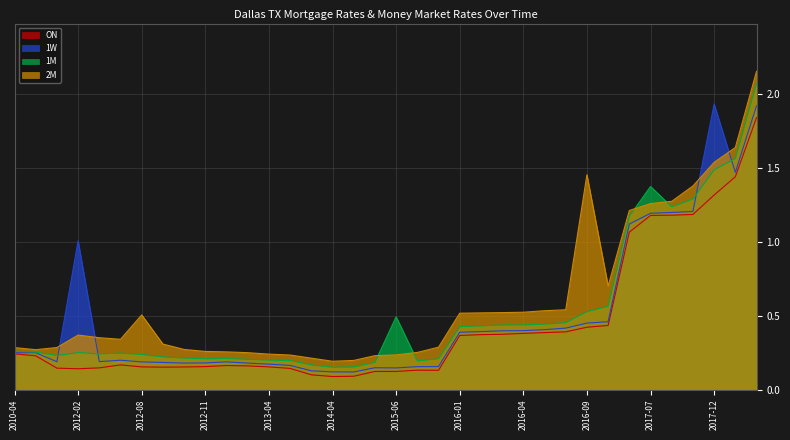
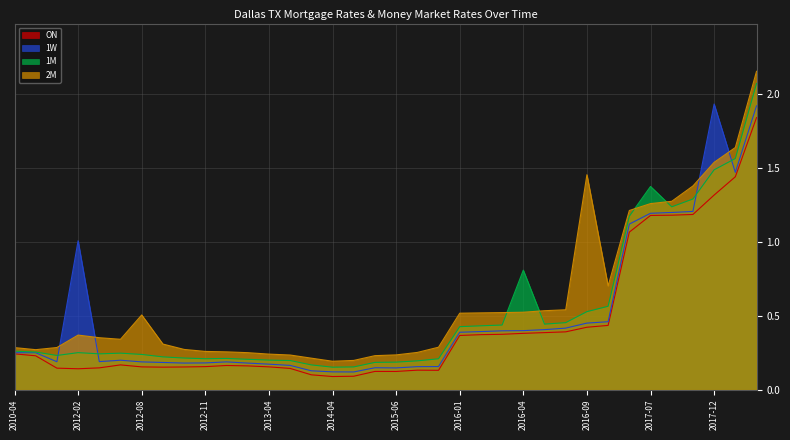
  {
    "ON": {
      "2012-02": 0.14,
      "2012-08": 0.15,
      "2012-11": 0.16,
      "2013-04": 0.15,
      "2014-04": 0.09,
      "2015-06": 0.12,
      "2016-01": 0.37,
      "2016-04": 0.38,
      "2016-09": 0.42,
      "2017-12": 1.31
    },
    "1W": {
      "2012-02": 1.01,
      "2012-08": 0.19,
      "2012-11": 0.18,
      "2013-04": 0.17,
      "2014-04": 0.12,
      "2015-06": 0.15,
      "2016-01": 0.39,
      "2016-04": 0.40,
      "2016-09": 0.45,
      "2017-12": 1.93
    },
    "1M": {
      "2012-02": 0.25,
      "2012-08": 0.24,
      "2012-11": 0.21,
      "2013-04": 0.20,
      "2014-04": 0.15,
-     "2015-06": 0.49,
+     "2015-06": 0.19,
      "2016-01": 0.43,
-     "2016-04": 0.44,
+     "2016-04": 0.81,
      "2016-09": 0.53,
      "2017-07": 1.37,
      "2017-12": 1.49
    },
    "2M": {
      "2010-04": 0.28,
      "2012-02": 0.37,
      "2012-08": 0.50,
      "2012-11": 0.26,
      "2013-04": 0.24,
      "2014-04": 0.19,
      "2015-06": 0.23,
      "2016-01": 0.52,
      "2016-04": 0.52,
      "2016-09": 1.45,
      "2017-07": 1.26,
      "2017-12": 1.54
    }
  }
